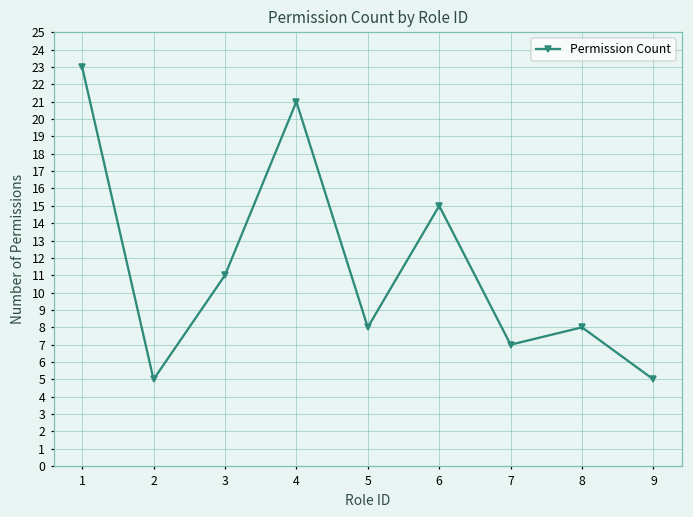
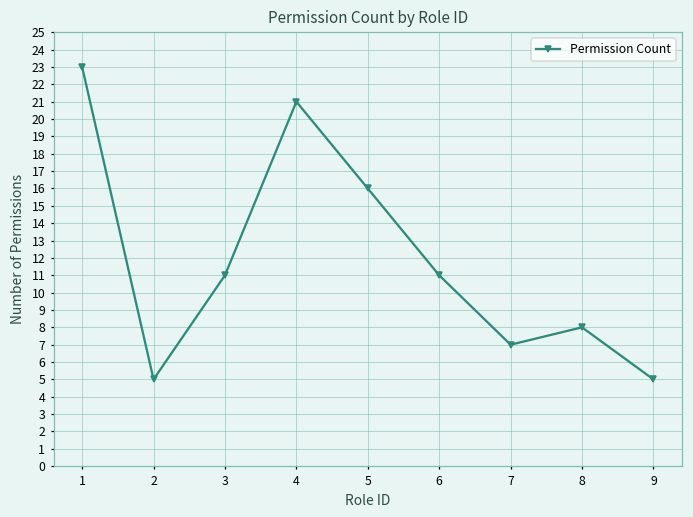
  {
    "1": 23,
    "2": 5,
    "3": 11,
    "4": 21,
-   "5": 8,
-   "6": 15,
+   "5": 16,
+   "6": 11,
    "7": 7,
    "8": 8,
    "9": 5
  }
